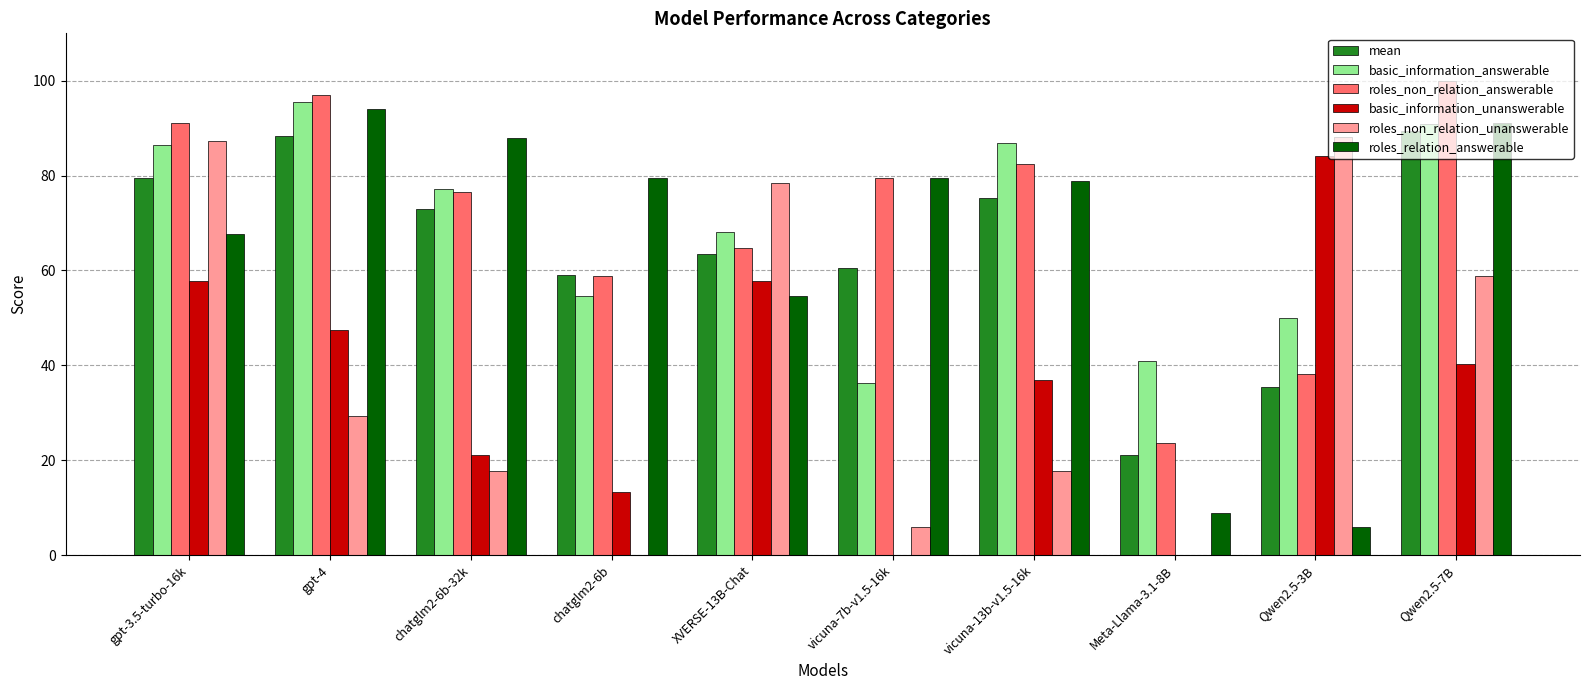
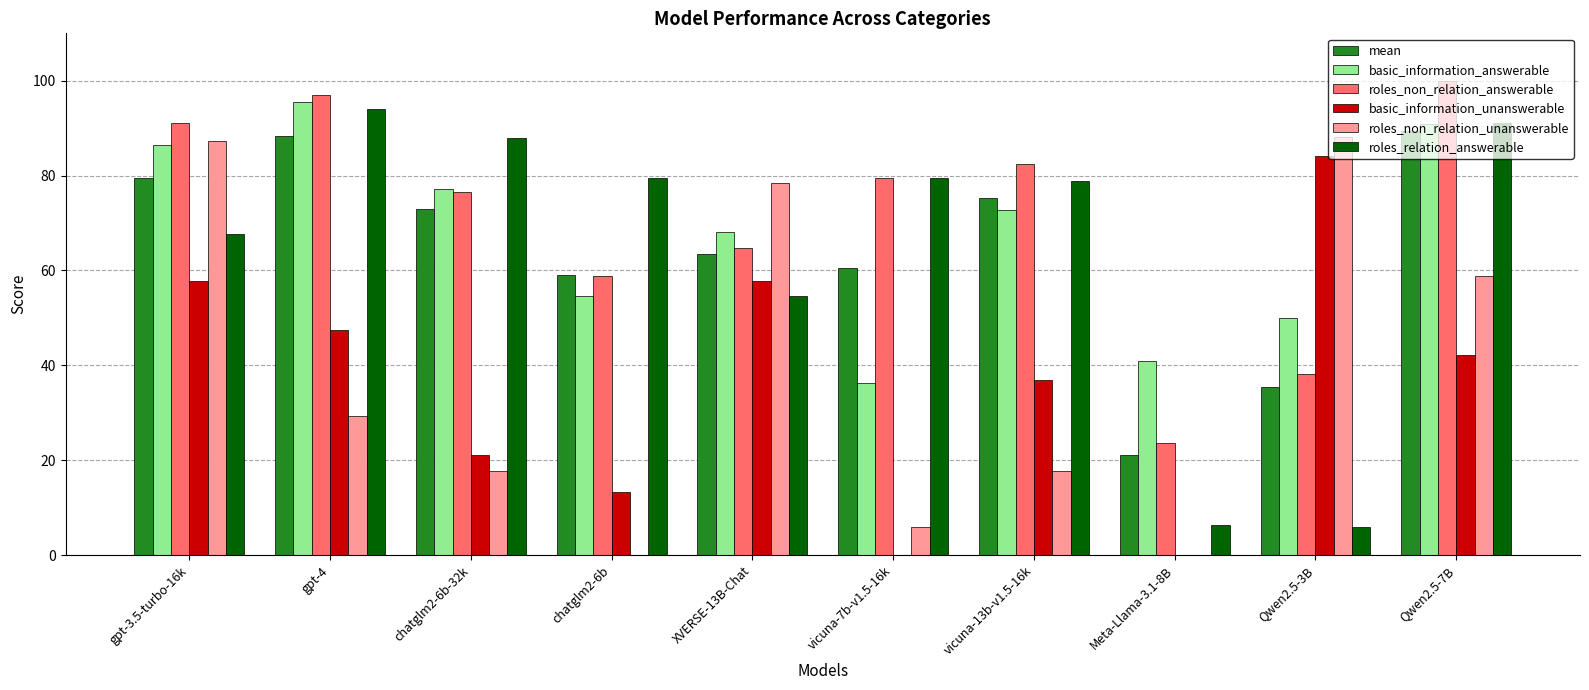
  {
    "mean": {
      "gpt-3.5-turbo-16k": 80,
      "gpt-4": 88,
      "chatglm2-6b-32k": 73,
      "chatglm2-6b": 59,
      "XVERSE-13B-Chat": 63,
      "vicuna-7b-v1.5-16k": 61,
      "vicuna-13b-v1.5-16k": 75,
      "Meta-Llama-3.1-8B": 21,
      "Qwen2.5-3B": 35
    },
    "basic_information_answerable": {
      "gpt-3.5-turbo-16k": 86,
      "gpt-4": 95,
      "chatglm2-6b-32k": 77,
      "chatglm2-6b": 55,
      "XVERSE-13B-Chat": 68,
      "vicuna-7b-v1.5-16k": 36,
-     "vicuna-13b-v1.5-16k": 87,
+     "vicuna-13b-v1.5-16k": 73,
      "Meta-Llama-3.1-8B": 41,
      "Qwen2.5-3B": 50
    },
    "roles_non_relation_answerable": {
      "gpt-3.5-turbo-16k": 91,
      "gpt-4": 97,
      "chatglm2-6b-32k": 76,
      "chatglm2-6b": 59,
      "XVERSE-13B-Chat": 65,
      "vicuna-7b-v1.5-16k": 79,
      "vicuna-13b-v1.5-16k": 82,
      "Meta-Llama-3.1-8B": 24,
      "Qwen2.5-3B": 38
    },
    "basic_information_unanswerable": {
      "gpt-3.5-turbo-16k": 58,
      "gpt-4": 47,
      "chatglm2-6b-32k": 21,
      "chatglm2-6b": 13,
      "XVERSE-13B-Chat": 58,
      "vicuna-7b-v1.5-16k": 0,
      "vicuna-13b-v1.5-16k": 37,
      "Meta-Llama-3.1-8B": 0,
      "Qwen2.5-3B": 84,
-     "Qwen2.5-7B": 40
+     "Qwen2.5-7B": 42
    },
    "roles_non_relation_unanswerable": {
      "gpt-3.5-turbo-16k": 87,
      "gpt-4": 29,
      "chatglm2-6b-32k": 18,
      "chatglm2-6b": 0,
      "XVERSE-13B-Chat": 79,
      "vicuna-7b-v1.5-16k": 6,
      "vicuna-13b-v1.5-16k": 18,
      "Meta-Llama-3.1-8B": 0,
      "Qwen2.5-7B": 59
    },
    "roles_relation_answerable": {
      "gpt-3.5-turbo-16k": 68,
      "gpt-4": 94,
      "chatglm2-6b-32k": 88,
      "chatglm2-6b": 79,
      "XVERSE-13B-Chat": 55,
      "vicuna-7b-v1.5-16k": 79,
      "vicuna-13b-v1.5-16k": 79,
-     "Meta-Llama-3.1-8B": 9,
+     "Meta-Llama-3.1-8B": 6,
      "Qwen2.5-3B": 6
    }
  }
